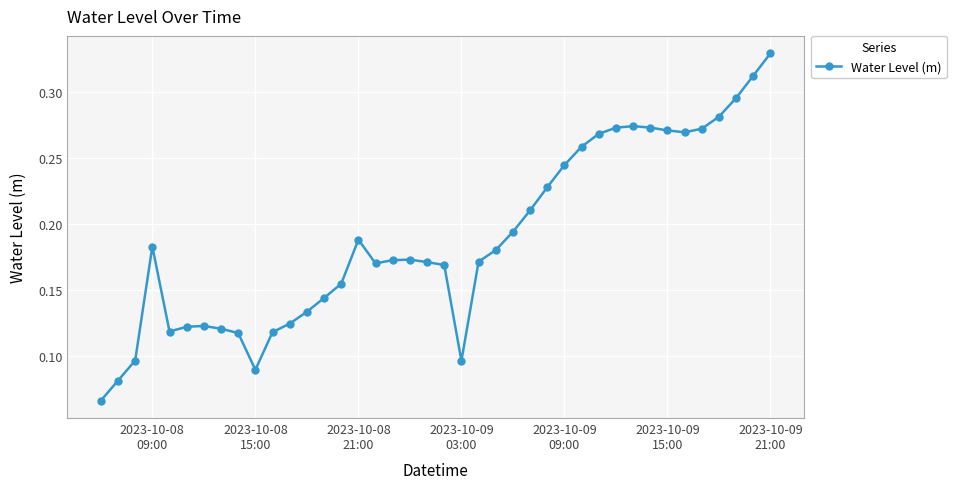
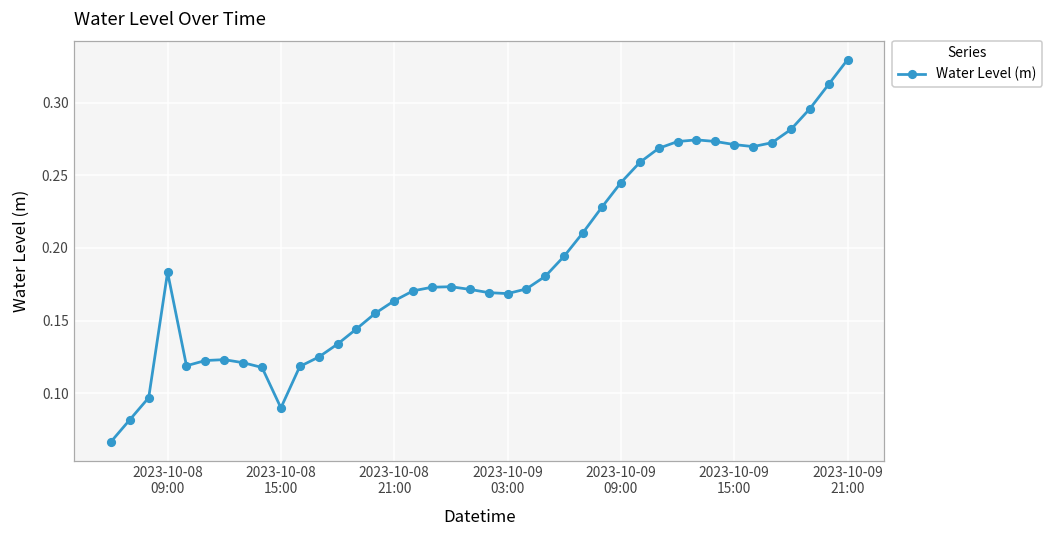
  {
    "2023-10-08 09:00": 0.183,
    "2023-10-08 15:00": 0.090,
-   "2023-10-08 21:00": 0.188,
-   "2023-10-09 03:00": 0.097,
+   "2023-10-08 21:00": 0.164,
+   "2023-10-09 03:00": 0.169,
    "2023-10-09 09:00": 0.245,
    "2023-10-09 15:00": 0.271,
    "2023-10-09 21:00": 0.330
  }
